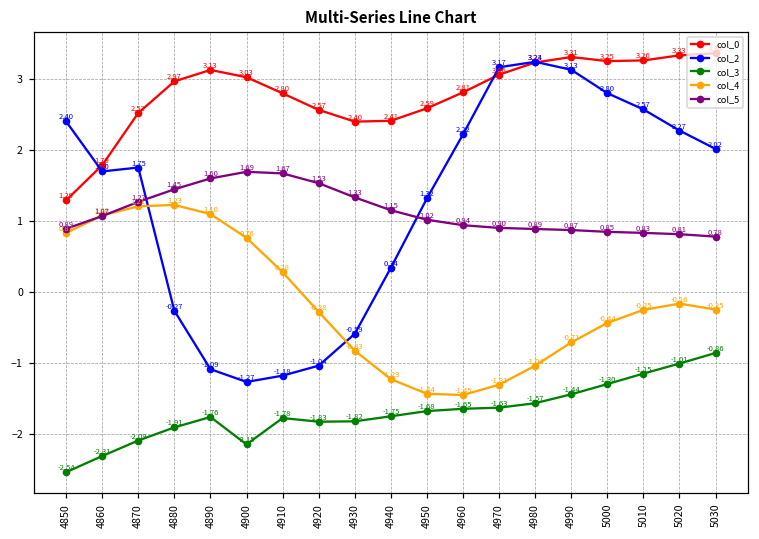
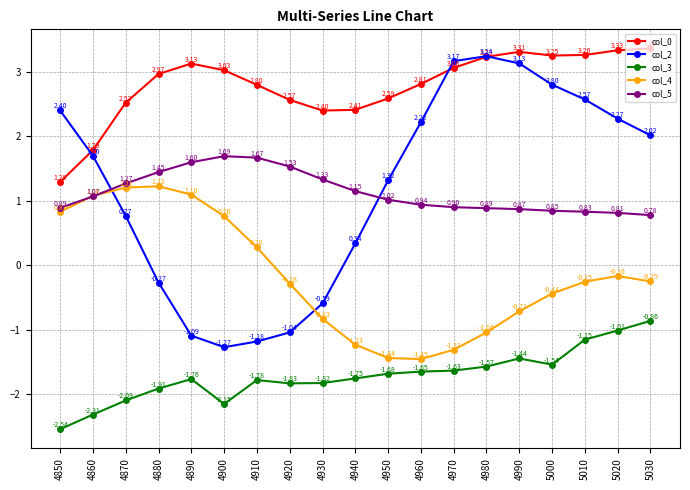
  {
    "col_0": {
      "4850": 1.29,
      "4870": 2.52,
      "4880": 2.97,
      "4890": 3.13,
      "4900": 3.03,
      "4910": 2.80,
      "4920": 2.57,
      "4930": 2.40,
      "4940": 2.41,
      "4950": 2.59,
      "4960": 2.81,
      "4990": 3.31,
      "5000": 3.25,
      "5010": 3.26,
      "5020": 3.33
    },
    "col_2": {
      "4850": 2.40,
-     "4870": 1.75,
+     "4870": 0.77,
      "4880": -0.27,
      "4890": -1.09,
      "4900": -1.27,
      "4910": -1.18,
      "4920": -1.04,
      "4930": -0.59,
      "4940": 0.34,
      "4950": 1.32,
      "4960": 2.22,
      "4970": 3.17,
      "4990": 3.13,
      "5000": 2.80,
      "5010": 2.57,
      "5020": 2.27,
      "5030": 2.02
    },
    "col_3": {
      "4850": -2.54,
      "4860": -2.31,
      "4870": -2.09,
      "4880": -1.91,
      "4890": -1.76,
      "4900": -2.15,
      "4910": -1.78,
      "4920": -1.83,
      "4930": -1.82,
      "4940": -1.75,
      "4950": -1.68,
      "4960": -1.65,
      "4970": -1.63,
      "4980": -1.57,
      "4990": -1.44,
-     "5000": -1.30,
+     "5000": -1.54,
      "5010": -1.15,
      "5020": -1.01,
      "5030": -0.86
    },
    "col_4": {
      "4880": 1.23,
      "4890": 1.10,
      "4900": 0.76,
      "4910": 0.28,
      "4920": -0.28,
      "4930": -0.83,
      "4940": -1.23,
      "4950": -1.44,
      "4960": -1.45,
      "4970": -1.31,
      "4980": -1.04,
      "4990": -0.71,
      "5000": -0.44,
      "5010": -0.25,
      "5020": -0.16,
      "5030": -0.25
    },
    "col_5": {
      "4880": 1.45,
      "4890": 1.60,
      "4900": 1.69,
      "4910": 1.67,
      "4920": 1.53,
      "4930": 1.33,
      "4940": 1.15,
      "4950": 1.02,
      "4960": 0.94,
      "4970": 0.90,
      "4980": 0.89,
      "4990": 0.87,
      "5000": 0.85,
      "5010": 0.83,
      "5020": 0.81,
      "5030": 0.78
    }
  }
